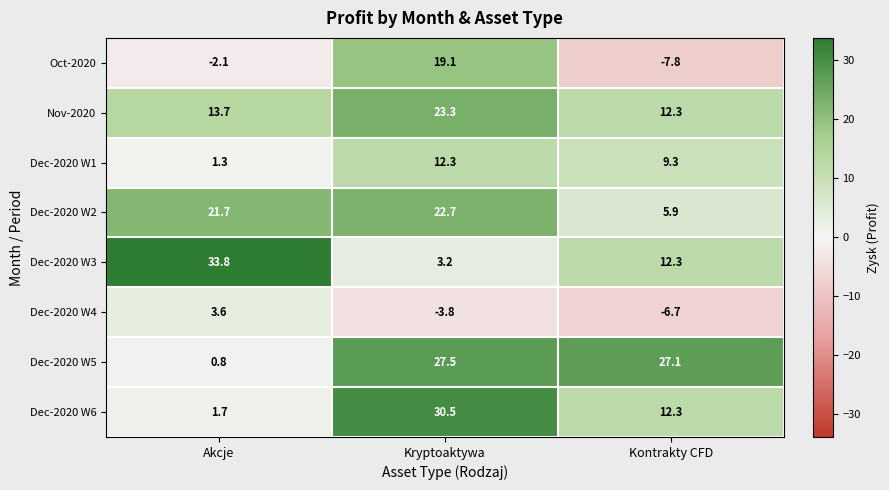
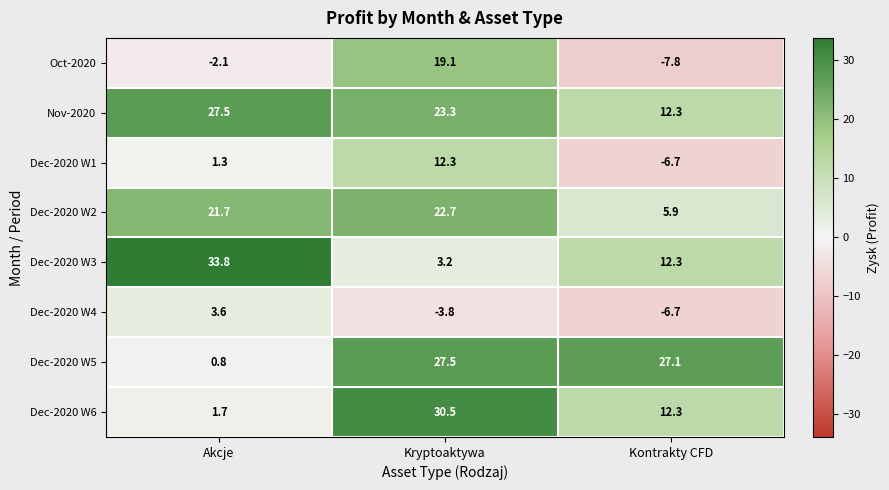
  {
    "Oct-2020": {
      "Akcje": -2.1,
      "Kryptoaktywa": 19.1,
      "Kontrakty CFD": -7.8
    },
    "Nov-2020": {
-     "Akcje": 13.7,
+     "Akcje": 27.5,
      "Kryptoaktywa": 23.3,
      "Kontrakty CFD": 12.3
    },
    "Dec-2020 W1": {
      "Akcje": 1.3,
      "Kryptoaktywa": 12.3,
-     "Kontrakty CFD": 9.3
+     "Kontrakty CFD": -6.7
    },
    "Dec-2020 W2": {
      "Akcje": 21.7,
      "Kryptoaktywa": 22.7,
      "Kontrakty CFD": 5.9
    },
    "Dec-2020 W3": {
      "Akcje": 33.8,
      "Kryptoaktywa": 3.2,
      "Kontrakty CFD": 12.3
    },
    "Dec-2020 W4": {
      "Akcje": 3.6,
      "Kryptoaktywa": -3.8,
      "Kontrakty CFD": -6.7
    },
    "Dec-2020 W5": {
      "Akcje": 0.8,
      "Kryptoaktywa": 27.5,
      "Kontrakty CFD": 27.1
    },
    "Dec-2020 W6": {
      "Akcje": 1.7,
      "Kryptoaktywa": 30.5,
      "Kontrakty CFD": 12.3
    }
  }
